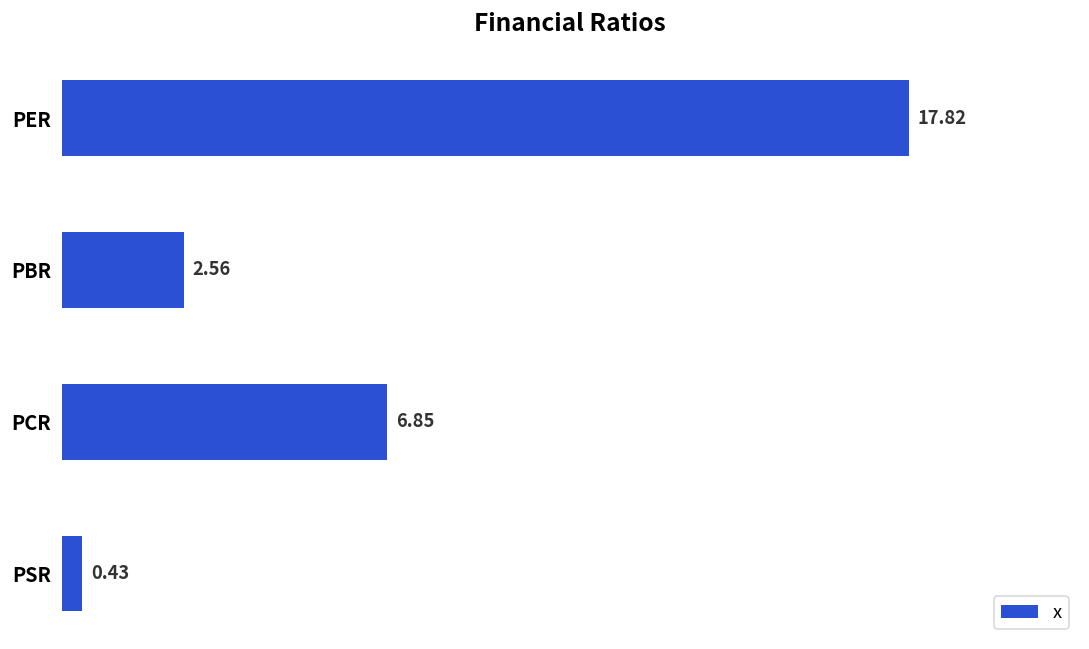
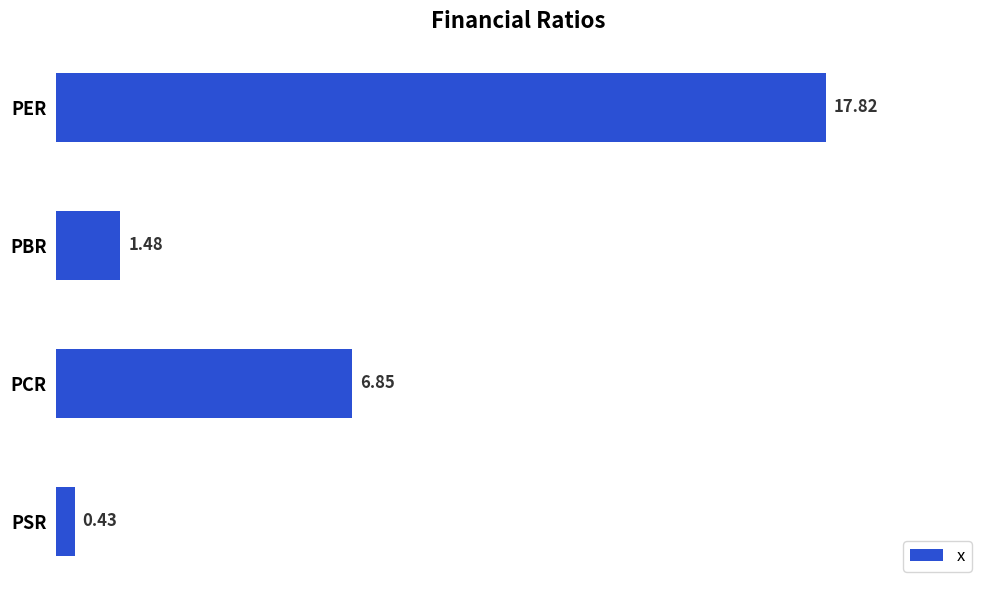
  {
    "PER": 17.82,
-   "PBR": 2.56,
+   "PBR": 1.48,
    "PCR": 6.85,
    "PSR": 0.43
  }
